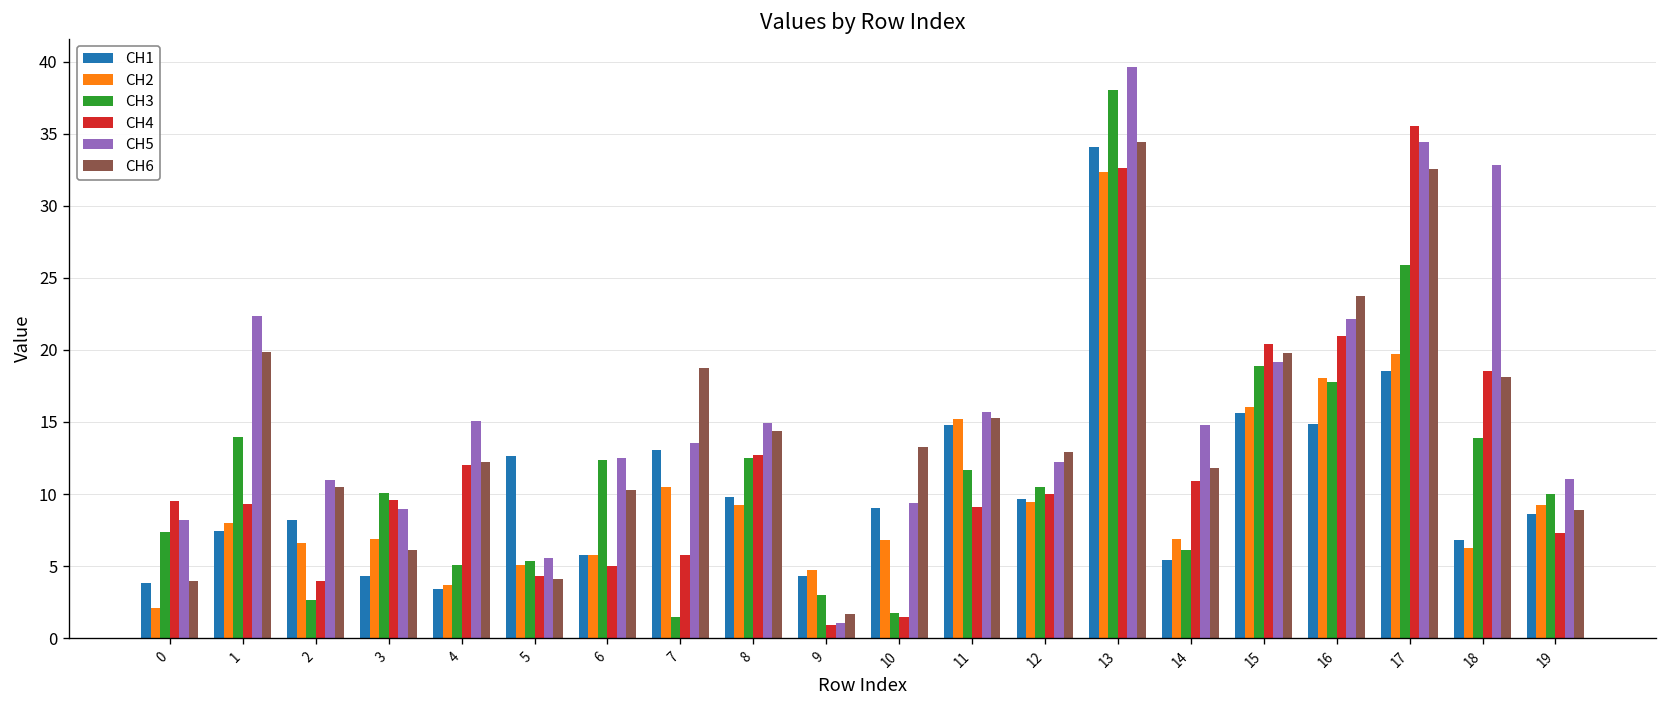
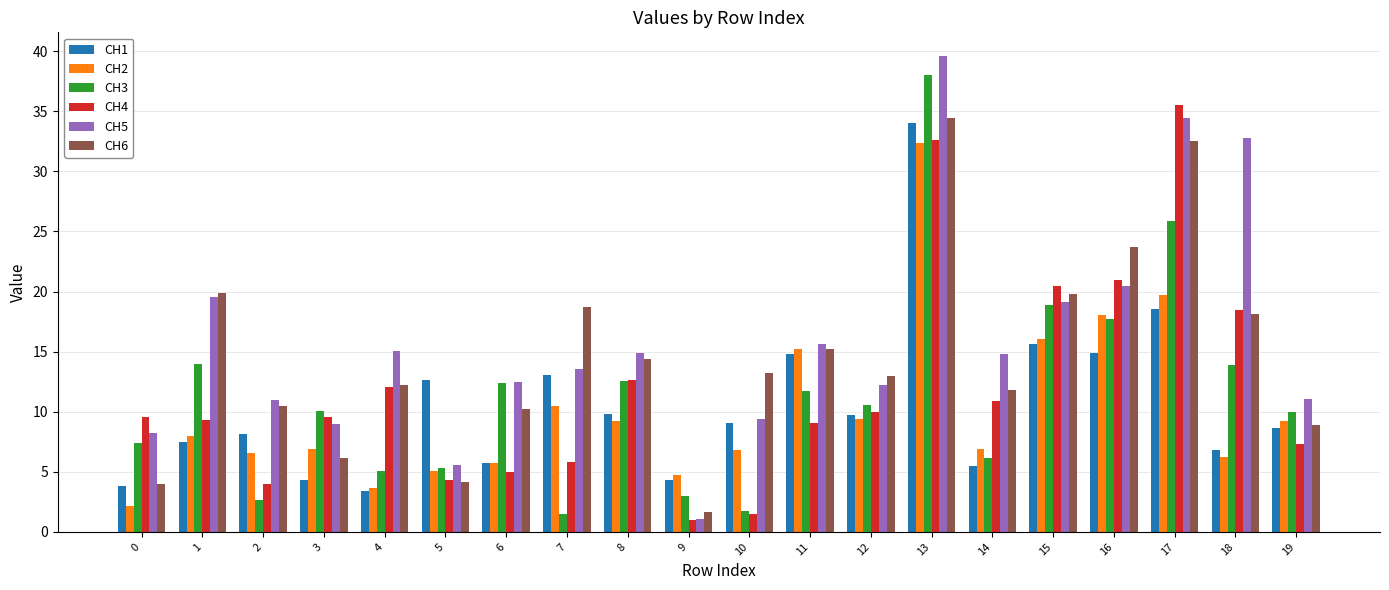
  {
    "CH1": {
      "0": 3.8,
      "1": 7.5,
      "2": 8.2,
      "3": 4.4,
      "4": 3.4,
      "5": 12.6,
      "6": 5.8,
      "7": 13.0,
      "8": 9.8,
      "9": 4.3,
      "10": 9.1,
      "11": 14.8,
      "12": 9.7,
      "13": 34.1,
      "14": 5.5,
      "15": 15.6,
      "16": 14.9,
      "17": 18.6,
      "18": 6.8,
      "19": 8.6
    },
    "CH2": {
      "0": 2.1,
      "1": 8.0,
      "2": 6.6,
      "3": 6.9,
      "4": 3.7,
      "5": 5.1,
      "6": 5.7,
      "7": 10.5,
      "8": 9.2,
      "9": 4.7,
      "10": 6.8,
      "11": 15.2,
      "12": 9.4,
      "13": 32.4,
      "14": 6.9,
      "15": 16.0,
      "16": 18.0,
      "17": 19.7,
      "18": 6.3,
      "19": 9.3
    },
    "CH3": {
      "0": 7.4,
      "1": 13.9,
      "2": 2.7,
      "3": 10.1,
      "4": 5.1,
      "5": 5.3,
      "6": 12.4,
      "7": 1.5,
      "8": 12.5,
      "9": 3.0,
      "10": 1.7,
      "11": 11.7,
      "12": 10.5,
      "13": 38.0,
      "14": 6.1,
      "15": 18.9,
      "16": 17.7,
      "17": 25.9,
      "18": 13.9,
      "19": 10.0
    },
    "CH4": {
      "0": 9.5,
      "1": 9.3,
      "2": 4.0,
      "3": 9.6,
      "4": 12.0,
      "5": 4.3,
      "6": 5.0,
      "7": 5.8,
      "8": 12.7,
      "9": 0.9,
      "10": 1.5,
      "11": 9.1,
      "12": 10.0,
      "13": 32.6,
      "14": 10.9,
      "15": 20.4,
      "16": 21.0,
      "17": 35.5,
      "18": 18.5,
      "19": 7.3
    },
    "CH5": {
      "0": 8.2,
-     "1": 22.4,
+     "1": 19.6,
      "2": 11.0,
      "3": 9.0,
      "4": 15.0,
      "5": 5.5,
      "6": 12.5,
      "7": 13.6,
      "8": 14.9,
      "9": 1.1,
      "10": 9.4,
      "11": 15.7,
      "12": 12.2,
      "13": 39.6,
      "14": 14.8,
      "15": 19.1,
-     "16": 22.1,
+     "16": 20.5,
      "17": 34.4,
      "18": 32.8,
      "19": 11.1
    },
    "CH6": {
      "0": 3.9,
      "1": 19.9,
      "2": 10.5,
      "3": 6.1,
      "4": 12.2,
      "5": 4.1,
      "6": 10.3,
      "7": 18.7,
      "8": 14.4,
      "9": 1.7,
      "10": 13.3,
      "11": 15.2,
      "12": 12.9,
      "13": 34.4,
      "14": 11.8,
      "15": 19.8,
      "16": 23.7,
      "17": 32.5,
      "18": 18.1,
      "19": 8.9
    }
  }
